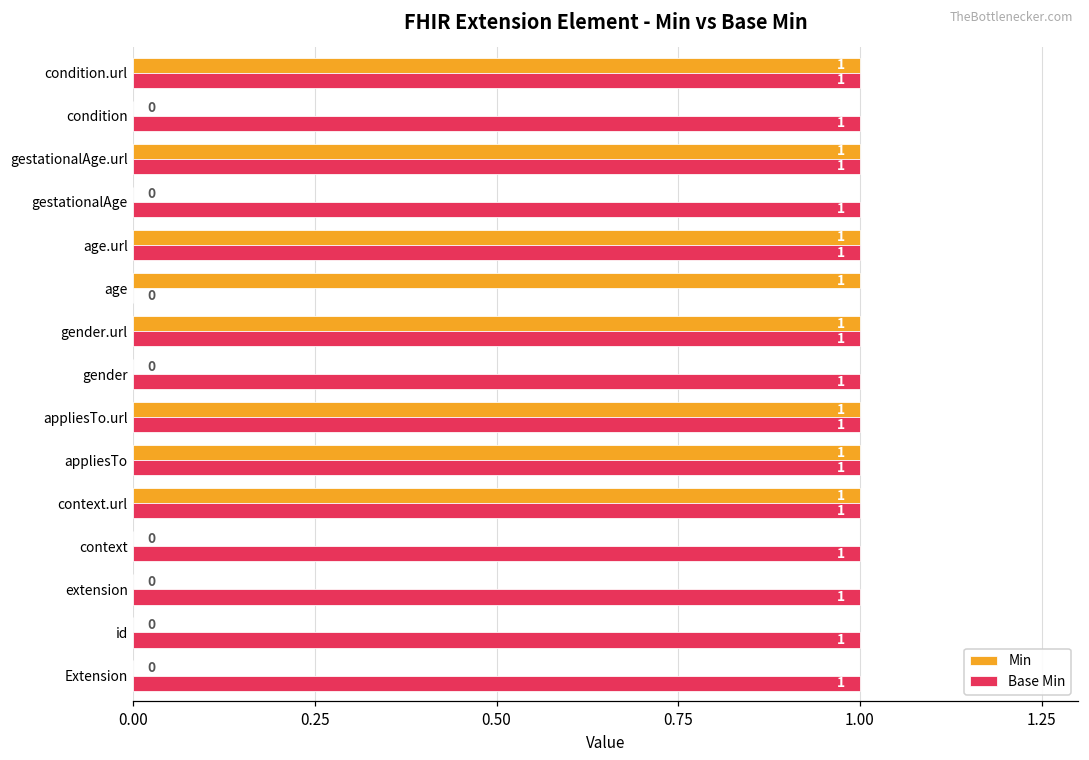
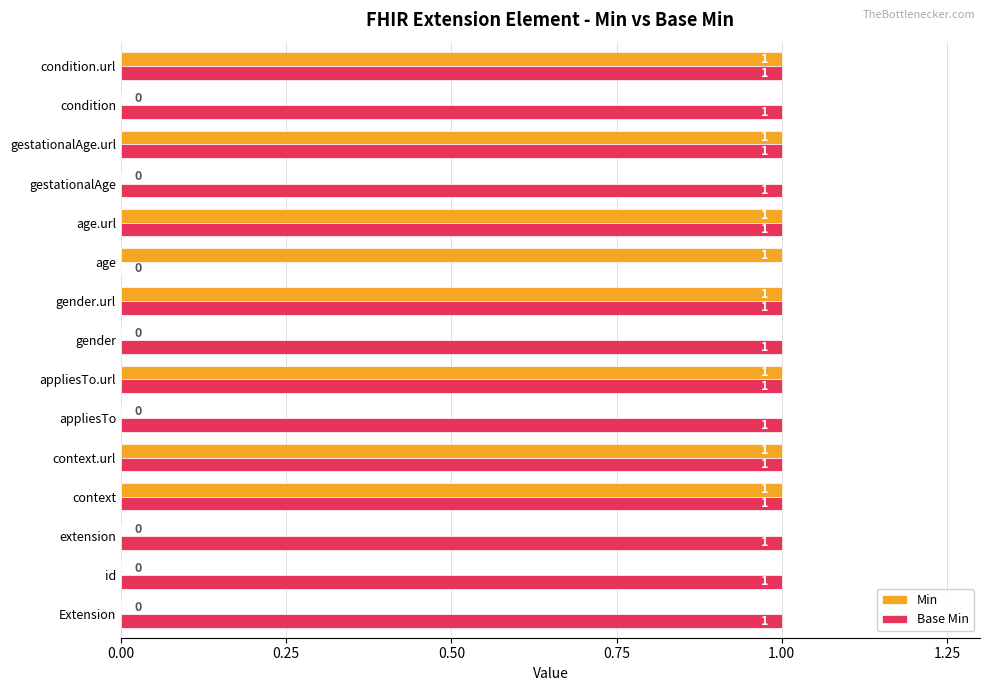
  {
    "Min": {
      "condition.url": 1,
      "condition": 0,
      "gestationalAge.url": 1,
      "gestationalAge": 0,
      "age.url": 1,
      "age": 1,
      "gender.url": 1,
      "gender": 0,
      "appliesTo.url": 1,
-     "appliesTo": 1,
+     "appliesTo": 0,
      "context.url": 1,
-     "context": 0,
+     "context": 1,
      "extension": 0,
      "id": 0,
      "Extension": 0
    },
    "Base Min": {
      "condition.url": 1,
      "condition": 1,
      "gestationalAge.url": 1,
      "gestationalAge": 1,
      "age.url": 1,
      "age": 0,
      "gender.url": 1,
      "gender": 1,
      "appliesTo.url": 1,
      "appliesTo": 1,
      "context.url": 1,
      "context": 1,
      "extension": 1,
      "id": 1,
      "Extension": 1
    }
  }
